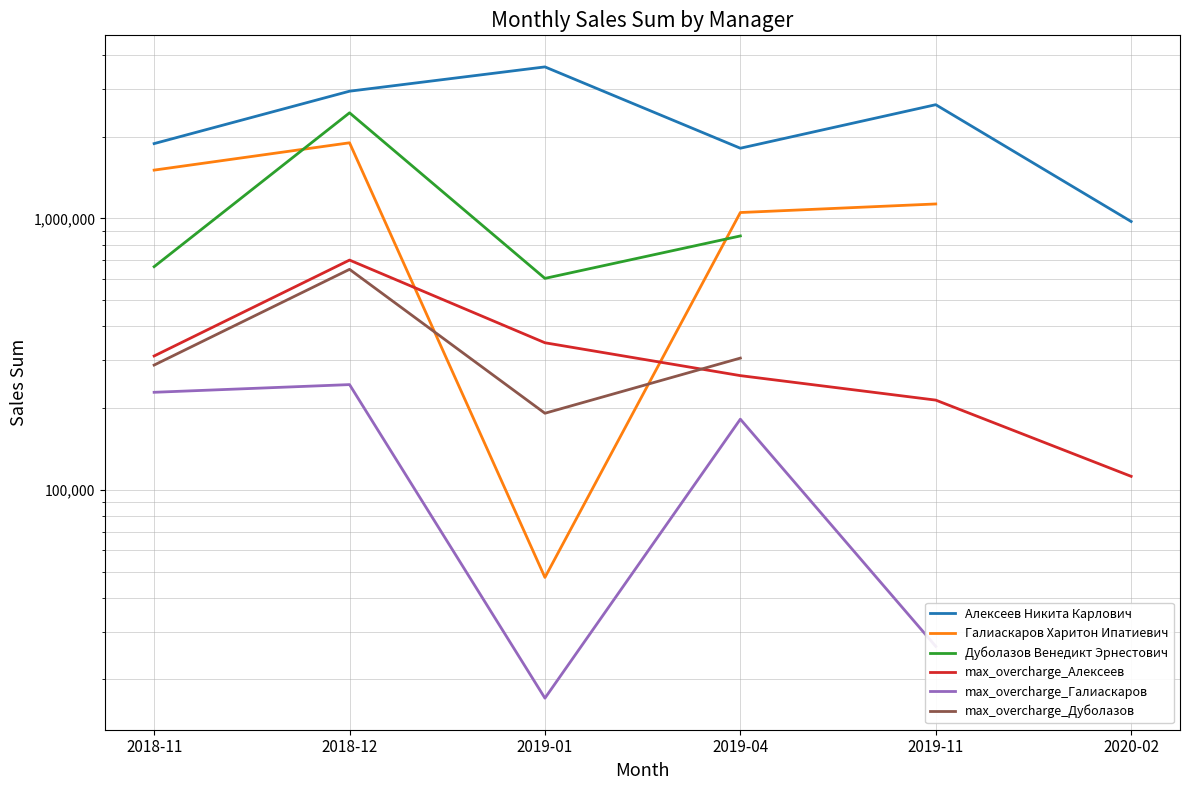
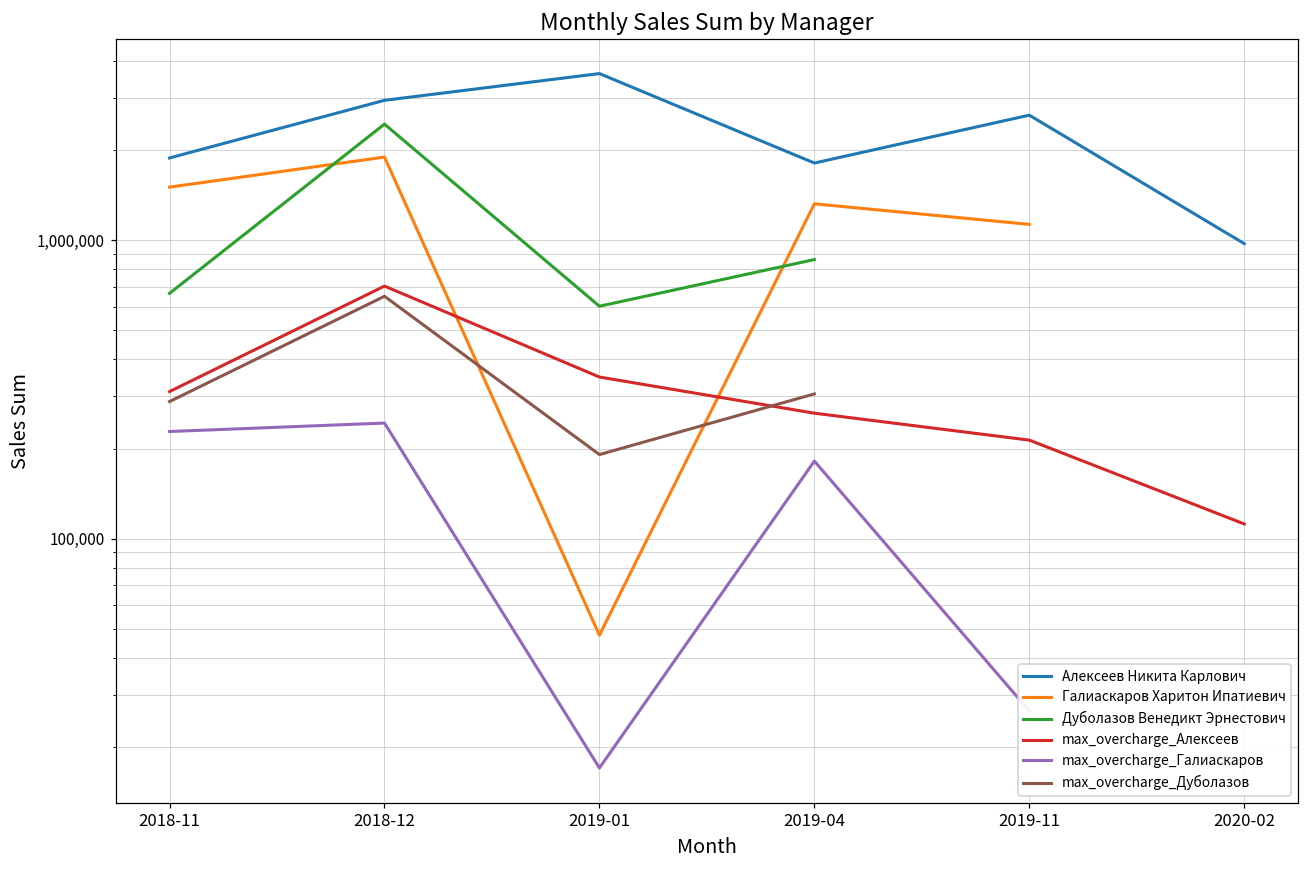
  {
    "Алексеев Никита Карлович": {
      "2018-11": "1,900,000",
      "2018-12": "2,900,000",
      "2019-01": "3,600,000",
      "2019-04": "1,800,000",
      "2019-11": "2,600,000",
      "2020-02": "970,000"
    },
    "Галиаскаров Харитон Ипатиевич": {
      "2018-11": "1,500,000",
      "2018-12": "1,900,000",
      "2019-01": "48,000",
-     "2019-04": "1,050,000",
+     "2019-04": "1,300,000",
      "2019-11": "1,130,000"
    },
    "Дуболазов Венедикт Эрнестович": {
      "2018-11": "660,000",
      "2018-12": "2,500,000",
      "2019-01": "600,000",
      "2019-04": "860,000"
    },
    "max_overcharge_Алексеев": {
      "2018-11": "310,000",
      "2018-12": "700,000",
      "2019-01": "350,000",
      "2019-04": "260,000",
      "2019-11": "210,000",
      "2020-02": "112,000"
    },
    "max_overcharge_Галиаскаров": {
      "2018-11": "230,000",
      "2018-12": "240,000",
      "2019-01": "17,000",
      "2019-04": "180,000"
    },
    "max_overcharge_Дуболазов": {
      "2018-11": "290,000",
      "2018-12": "650,000",
      "2019-01": "190,000",
      "2019-04": "310,000"
    }
  }
